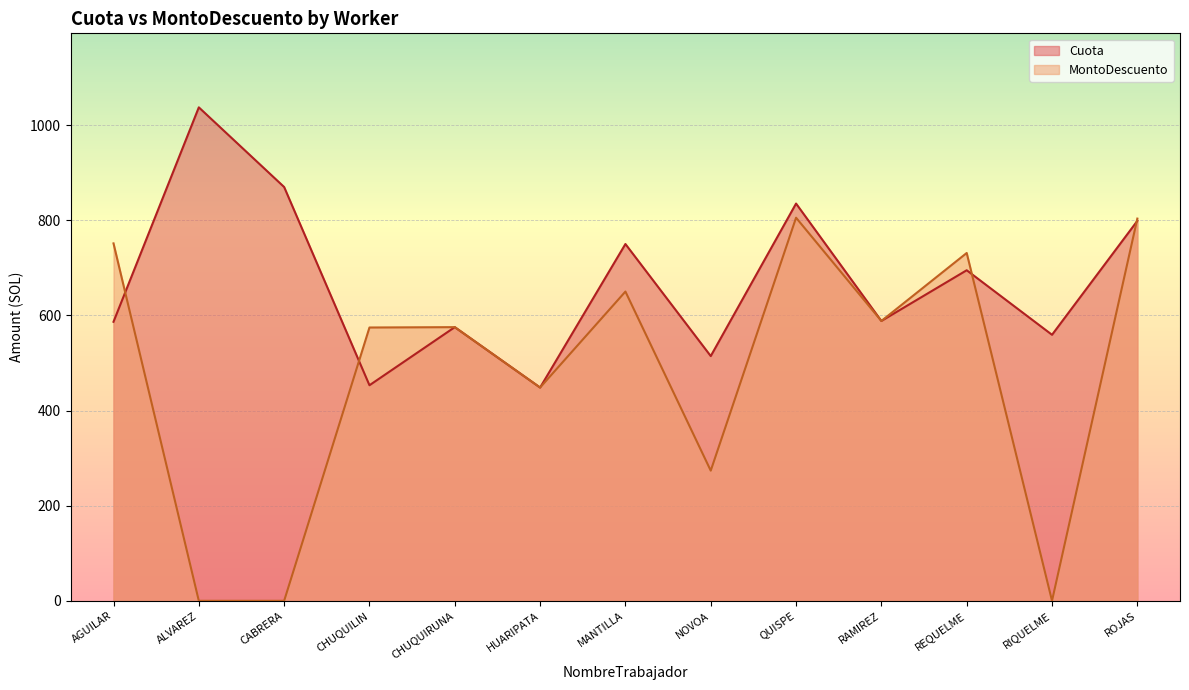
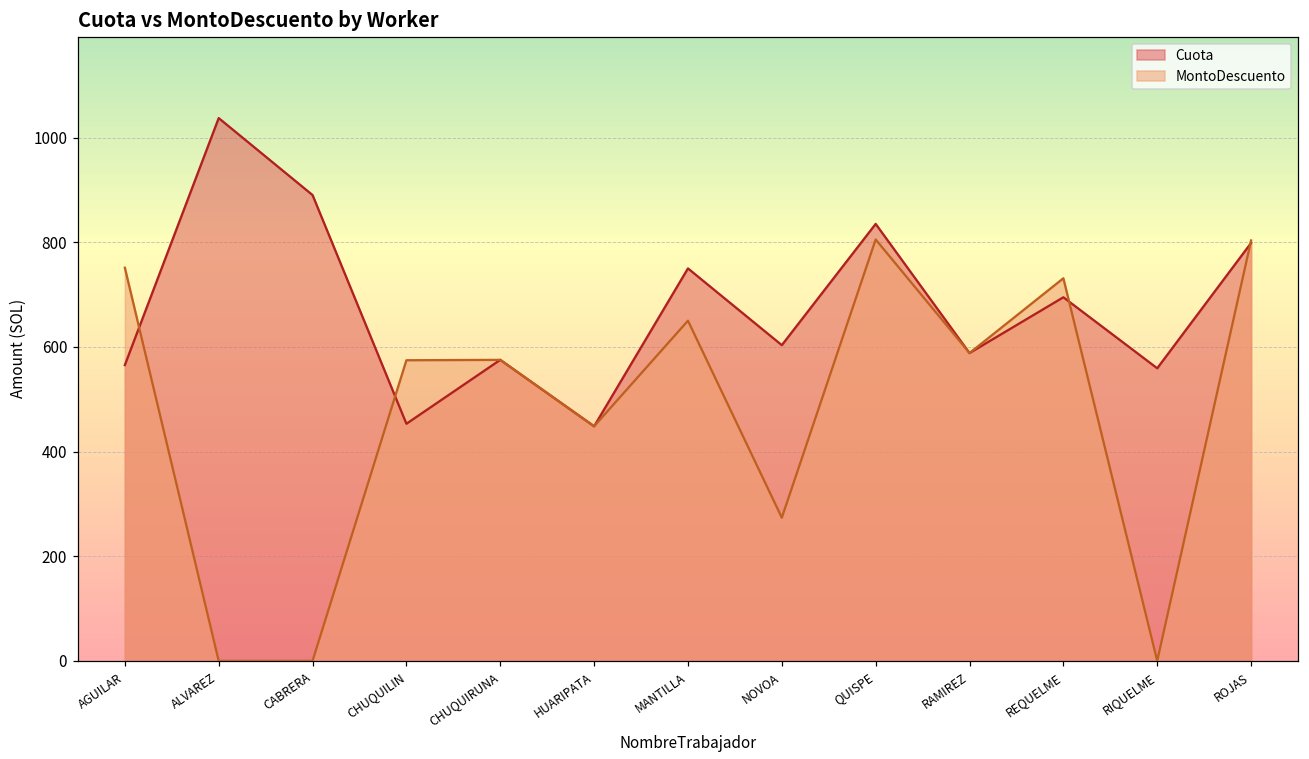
  {
    "Cuota": {
-     "AGUILAR": 590,
+     "AGUILAR": 570,
      "ALVAREZ": 1040,
-     "CABRERA": 870,
+     "CABRERA": 890,
      "CHUQUILIN": 450,
      "MANTILLA": 750,
-     "NOVOA": 510,
+     "NOVOA": 600,
      "QUISPE": 840,
      "REQUELME": 690,
      "RIQUELME": 560
    },
    "MontoDescuento": {
      "AGUILAR": 750,
      "ALVAREZ": 0,
      "CABRERA": 0,
      "CHUQUILIN": 570,
      "MANTILLA": 650,
      "NOVOA": 270,
      "QUISPE": 810,
      "REQUELME": 730,
      "RIQUELME": 0
    }
  }
